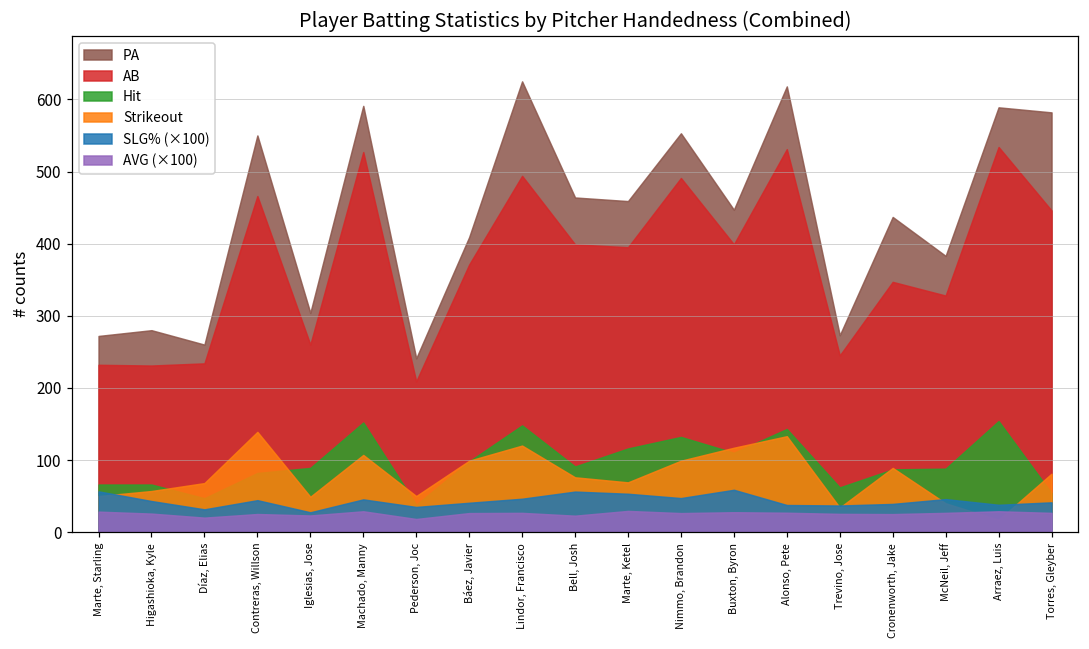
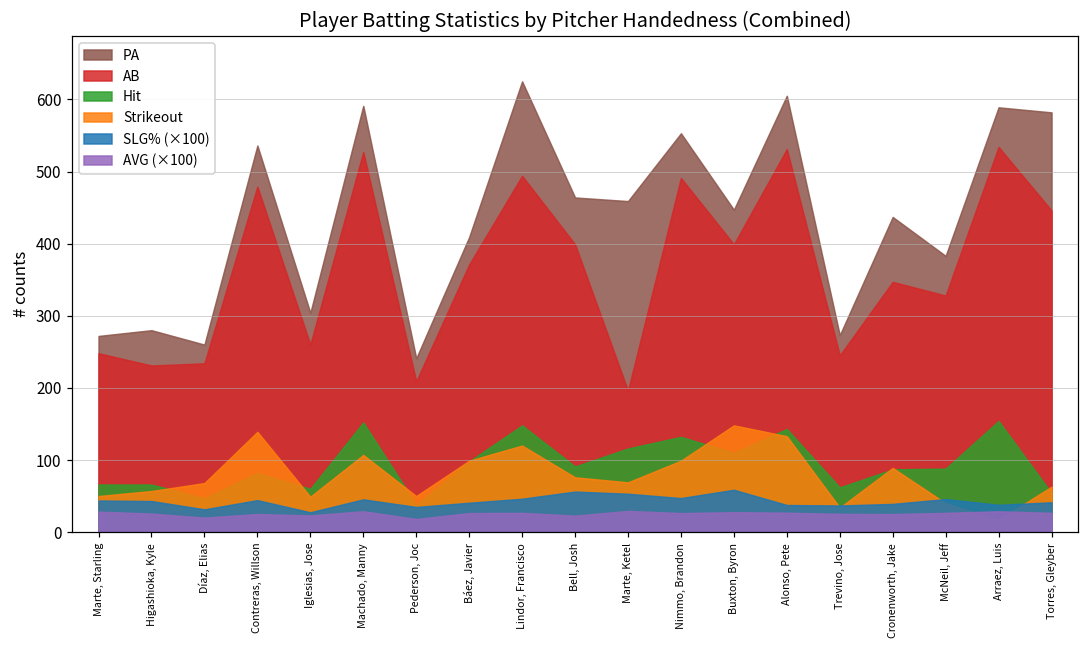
  {
    "PA": {
      "Marte, Starling": 270,
      "Higashioka, Kyle": 280,
      "Díaz, Elias": 260,
-     "Contreras, Willson": 550,
+     "Contreras, Willson": 540,
      "Iglesias, Jose": 300,
      "Machado, Manny": 590,
      "Pederson, Joc": 240,
      "Báez, Javier": 410,
      "Lindor, Francisco": 630,
      "Bell, Josh": 460,
      "Marte, Ketel": 460,
      "Nimmo, Brandon": 550,
      "Buxton, Byron": 450,
-     "Alonso, Pete": 620,
+     "Alonso, Pete": 610,
      "Trevino, Jose": 270,
      "Cronenworth, Jake": 440,
      "McNeil, Jeff": 380,
      "Arraez, Luis": 590,
      "Torres, Gleyber": 580
    },
    "AB": {
-     "Marte, Starling": 230,
+     "Marte, Starling": 250,
      "Higashioka, Kyle": 230,
      "Díaz, Elias": 230,
-     "Contreras, Willson": 470,
+     "Contreras, Willson": 480,
      "Iglesias, Jose": 260,
      "Machado, Manny": 530,
      "Pederson, Joc": 210,
      "Báez, Javier": 370,
      "Lindor, Francisco": 490,
      "Bell, Josh": 400,
-     "Marte, Ketel": 400,
+     "Marte, Ketel": 200,
      "Nimmo, Brandon": 490,
      "Buxton, Byron": 400,
      "Alonso, Pete": 530,
      "Trevino, Jose": 250,
      "Cronenworth, Jake": 350,
      "McNeil, Jeff": 330,
      "Arraez, Luis": 530,
      "Torres, Gleyber": 450
    },
    "Hit": {
      "Marte, Starling": 70,
      "Higashioka, Kyle": 70,
      "Díaz, Elias": 50,
      "Contreras, Willson": 80,
-     "Iglesias, Jose": 90,
+     "Iglesias, Jose": 60,
      "Machado, Manny": 150,
      "Lindor, Francisco": 150,
      "Bell, Josh": 90,
      "Marte, Ketel": 120,
      "Nimmo, Brandon": 130,
      "Buxton, Byron": 110,
      "Alonso, Pete": 140,
      "Trevino, Jose": 60,
      "McNeil, Jeff": 90,
      "Arraez, Luis": 150,
      "Torres, Gleyber": 50
    },
    "Strikeout": {
      "Marte, Starling": 50,
      "Higashioka, Kyle": 60,
      "Díaz, Elias": 70,
      "Contreras, Willson": 140,
      "Iglesias, Jose": 50,
      "Machado, Manny": 110,
      "Pederson, Joc": 50,
      "Lindor, Francisco": 120,
      "Bell, Josh": 80,
      "Marte, Ketel": 70,
      "Nimmo, Brandon": 100,
-     "Buxton, Byron": 120,
+     "Buxton, Byron": 150,
      "Alonso, Pete": 130,
      "McNeil, Jeff": 40,
      "Arraez, Luis": 20,
-     "Torres, Gleyber": 80
+     "Torres, Gleyber": 60
    },
    "SLG% (×100)": {
-     "Marte, Starling": 60,
+     "Marte, Starling": 40,
      "Higashioka, Kyle": 40,
      "Díaz, Elias": 30,
      "Contreras, Willson": 40,
      "Iglesias, Jose": 30,
      "Machado, Manny": 50,
      "Báez, Javier": 40,
      "Lindor, Francisco": 50,
      "Bell, Josh": 60,
      "Marte, Ketel": 50,
      "Nimmo, Brandon": 50,
      "Buxton, Byron": 60,
      "Alonso, Pete": 40,
      "Cronenworth, Jake": 40,
      "McNeil, Jeff": 50,
      "Arraez, Luis": 40,
      "Torres, Gleyber": 40
    },
    "AVG (×100)": {
      "Marte, Starling": 30,
      "Higashioka, Kyle": 30,
      "Díaz, Elias": 20,
      "Contreras, Willson": 30,
      "Iglesias, Jose": 20,
      "Machado, Manny": 30,
      "Pederson, Joc": 20,
      "Báez, Javier": 30,
      "Lindor, Francisco": 30,
      "Bell, Josh": 20,
      "Marte, Ketel": 30,
      "Nimmo, Brandon": 30,
      "Buxton, Byron": 30,
      "Alonso, Pete": 30,
      "Trevino, Jose": 30,
      "Cronenworth, Jake": 30,
      "McNeil, Jeff": 30,
      "Arraez, Luis": 30,
      "Torres, Gleyber": 30
    }
  }
